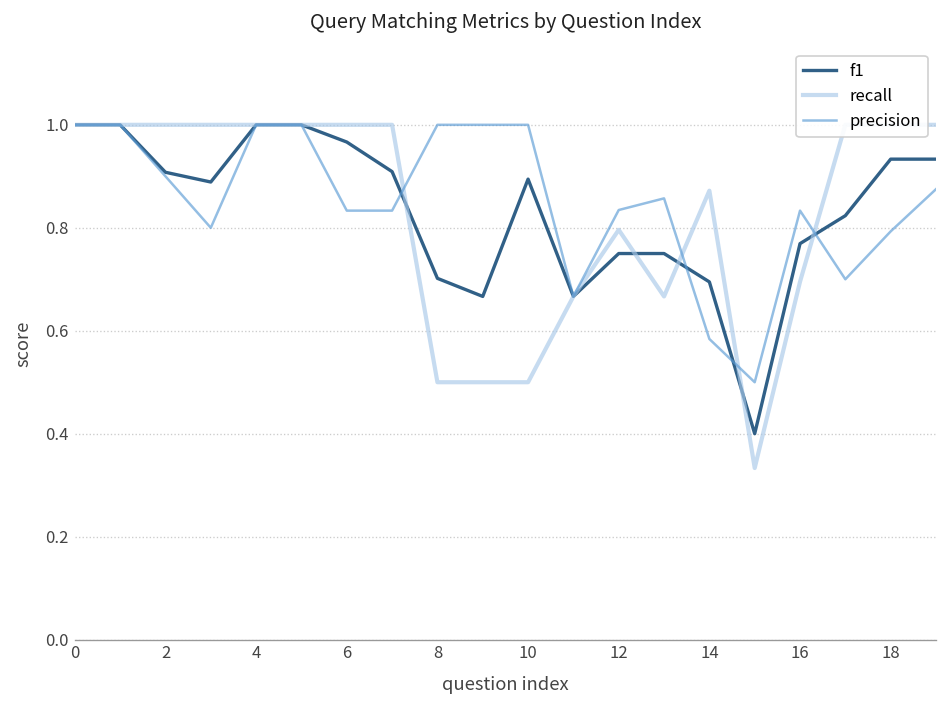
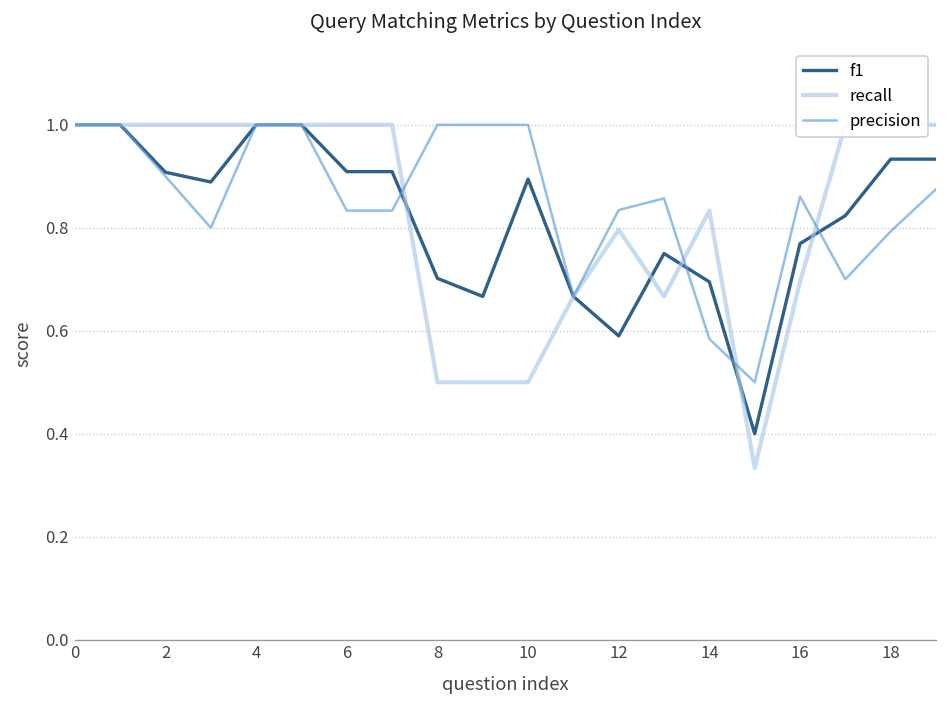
  {
    "f1": {
      "2": 0.91,
-     "6": 0.97,
+     "6": 0.91,
      "8": 0.70,
      "10": 0.89,
-     "12": 0.75,
+     "12": 0.59,
      "14": 0.69,
      "16": 0.77,
      "18": 0.93
    },
    "recall": {
      "2": 1.00,
      "6": 1.00,
      "8": 0.50,
      "10": 0.50,
      "12": 0.80,
-     "14": 0.87,
+     "14": 0.83,
      "16": 0.70
    },
    "precision": {
      "2": 0.90,
      "6": 0.83,
      "8": 1.00,
      "10": 1.00,
      "12": 0.83,
      "14": 0.58,
-     "16": 0.83,
+     "16": 0.86,
      "18": 0.79
    }
  }
